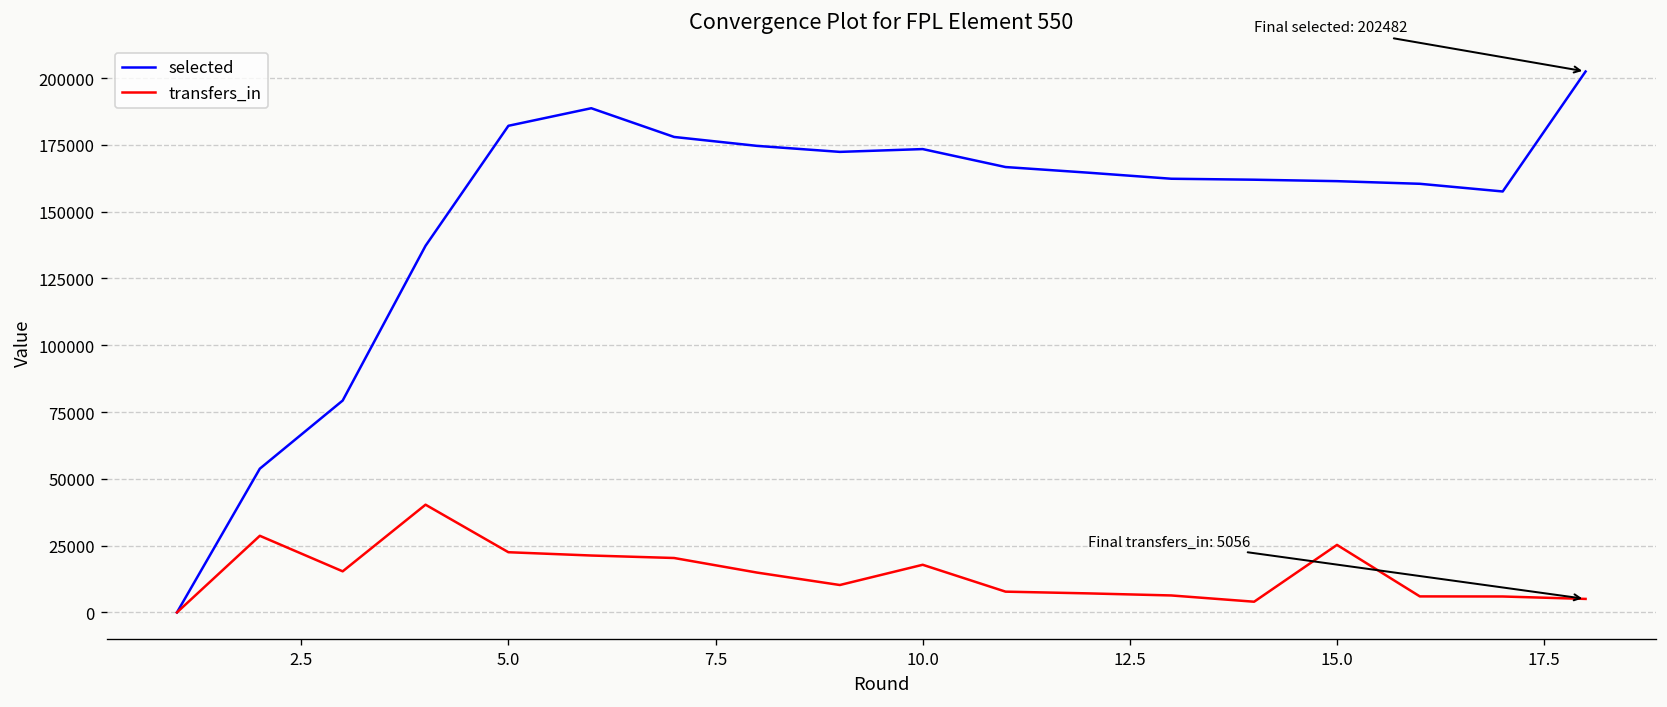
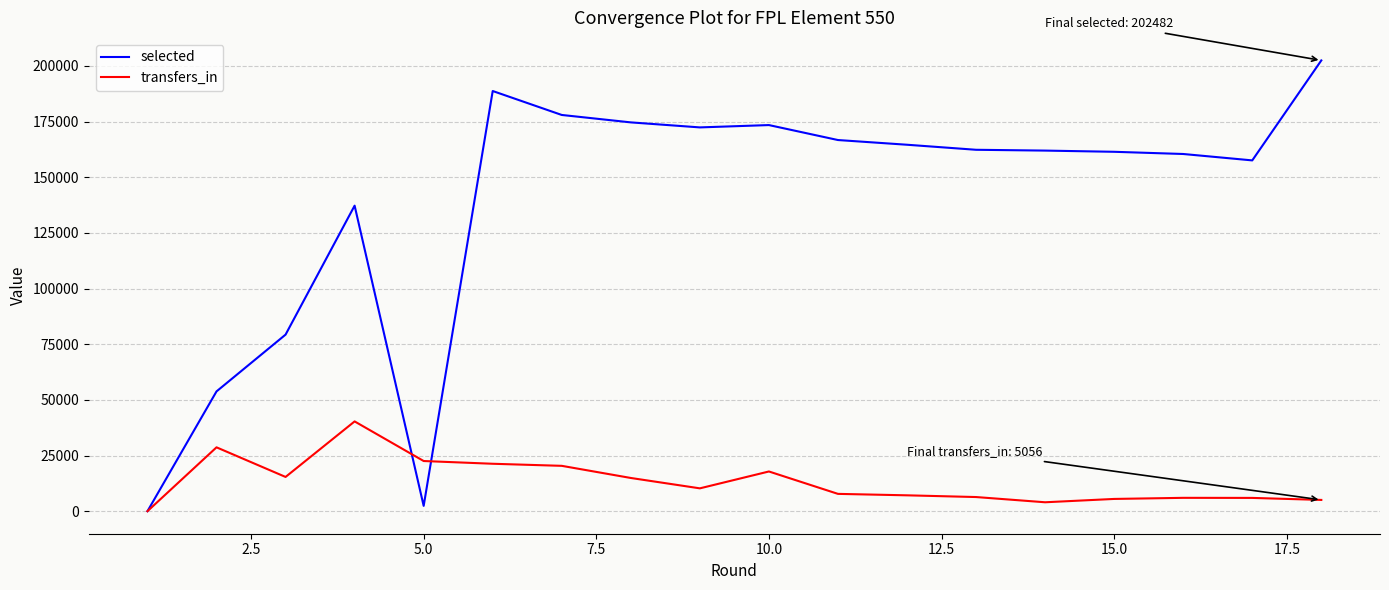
  {
    "selected": {
-     "5.0": 182000,
+     "5.0": 2000,
      "10.0": 173000,
      "15.0": 161000
    },
    "transfers_in": {
      "5.0": 23000,
      "10.0": 18000,
-     "15.0": 25000
+     "15.0": 6000
    }
  }
